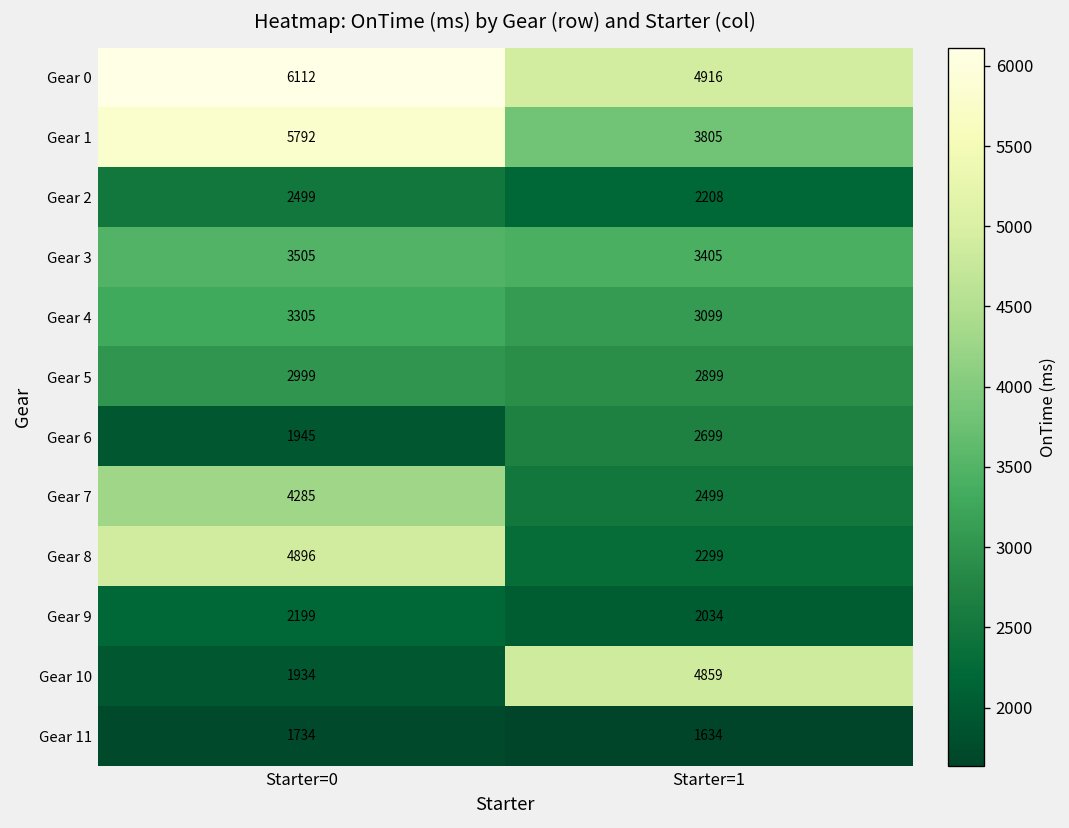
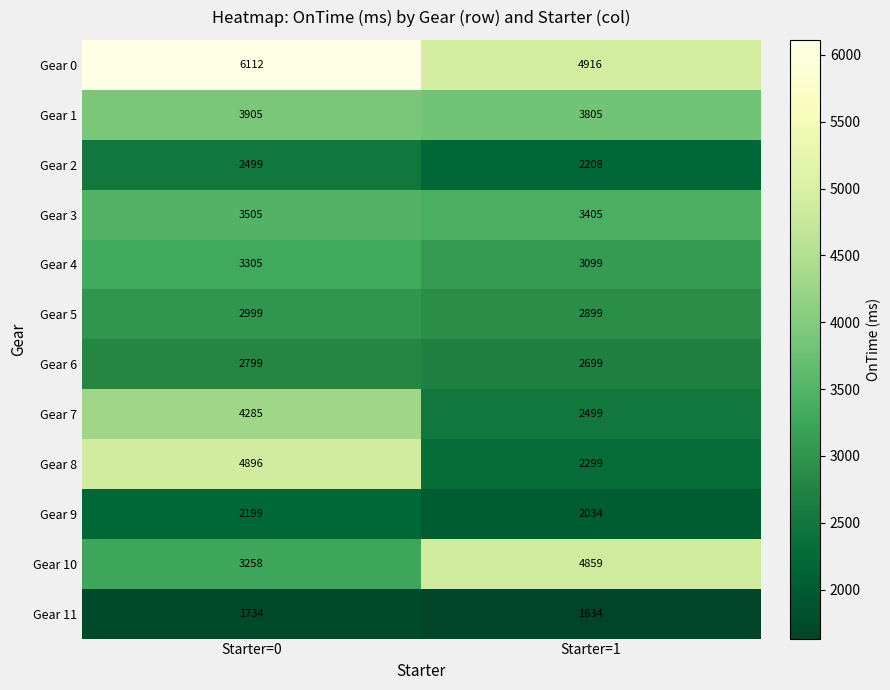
  {
    "Gear 0": {
      "Starter=0": 6112,
      "Starter=1": 4916
    },
    "Gear 1": {
-     "Starter=0": 5792,
+     "Starter=0": 3905,
      "Starter=1": 3805
    },
    "Gear 2": {
      "Starter=0": 2499,
      "Starter=1": 2208
    },
    "Gear 3": {
      "Starter=0": 3505,
      "Starter=1": 3405
    },
    "Gear 4": {
      "Starter=0": 3305,
      "Starter=1": 3099
    },
    "Gear 5": {
      "Starter=0": 2999,
      "Starter=1": 2899
    },
    "Gear 6": {
-     "Starter=0": 1945,
+     "Starter=0": 2799,
      "Starter=1": 2699
    },
    "Gear 7": {
      "Starter=0": 4285,
      "Starter=1": 2499
    },
    "Gear 8": {
      "Starter=0": 4896,
      "Starter=1": 2299
    },
    "Gear 9": {
      "Starter=0": 2199,
      "Starter=1": 2034
    },
    "Gear 10": {
-     "Starter=0": 1934,
+     "Starter=0": 3258,
      "Starter=1": 4859
    },
    "Gear 11": {
      "Starter=0": 1734,
      "Starter=1": 1634
    }
  }
